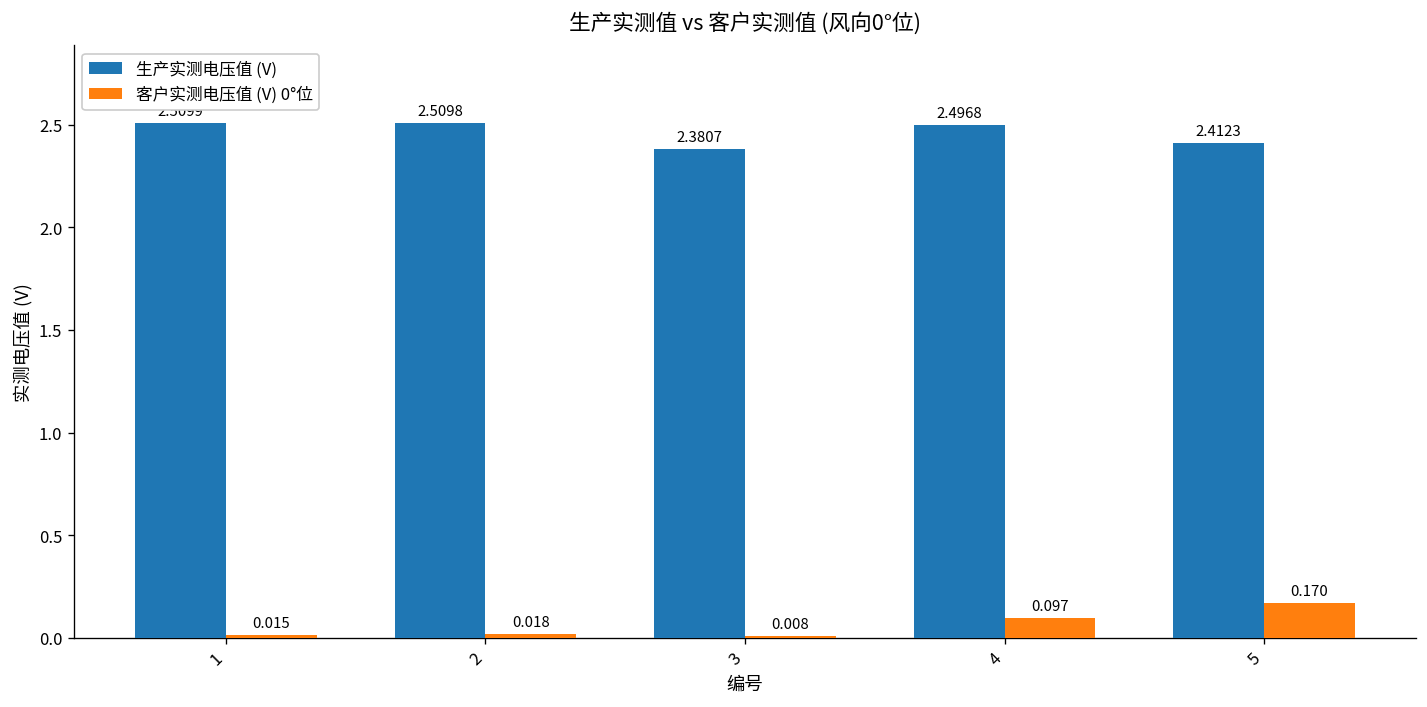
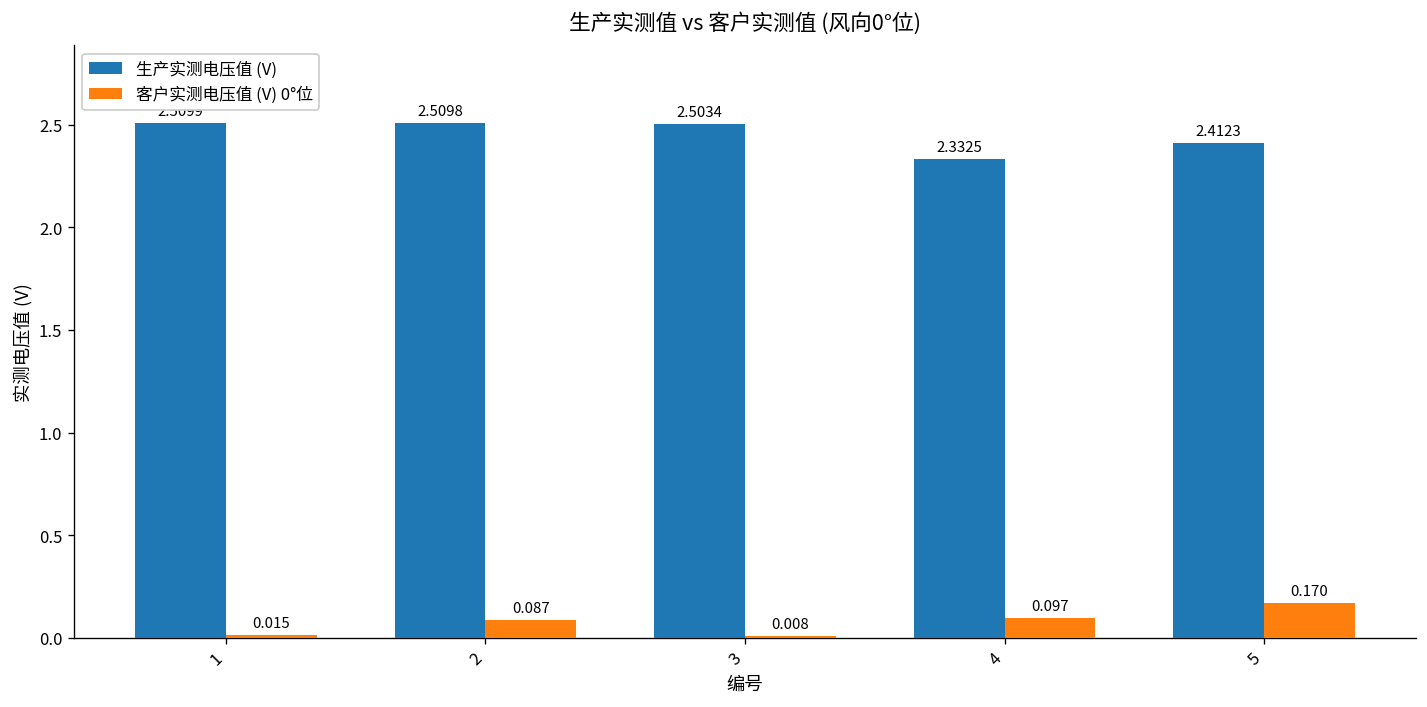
  {
    "生产实测电压值 (V)": {
      "2": 2.5098,
-     "3": 2.3807,
-     "4": 2.4968,
+     "3": 2.5034,
+     "4": 2.3325,
      "5": 2.4123
    },
    "客户实测电压值 (V) 0°位": {
      "1": 0.015,
-     "2": 0.018,
+     "2": 0.087,
      "3": 0.008,
      "4": 0.097,
      "5": 0.170
    }
  }
